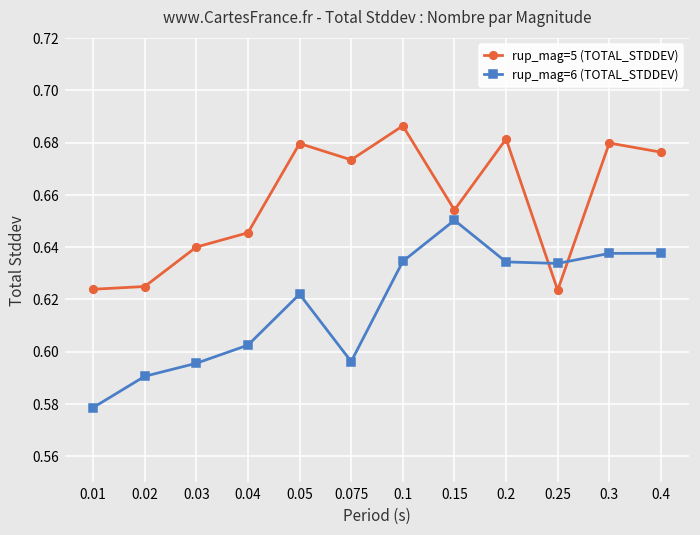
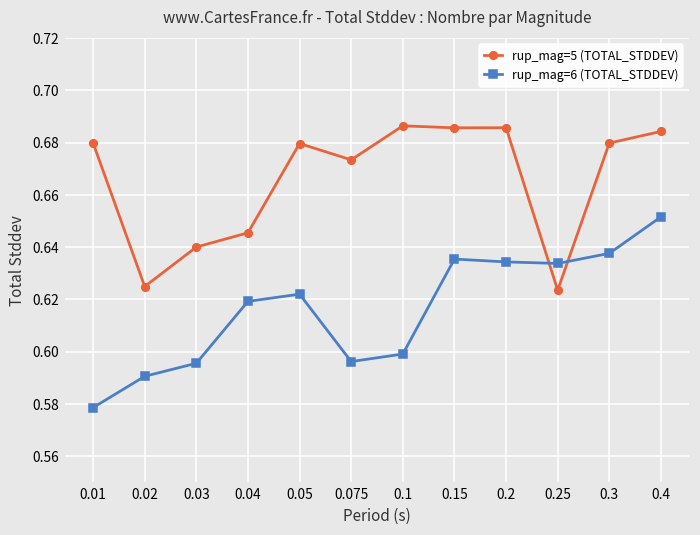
  {
    "rup_mag=5 (TOTAL_STDDEV)": {
-     "0.01": 0.624,
+     "0.01": 0.680,
      "0.02": 0.625,
      "0.03": 0.640,
      "0.04": 0.645,
      "0.05": 0.680,
      "0.075": 0.673,
      "0.1": 0.686,
-     "0.15": 0.654,
-     "0.2": 0.681,
+     "0.15": 0.686,
+     "0.2": 0.686,
      "0.25": 0.623,
      "0.3": 0.680,
-     "0.4": 0.676
+     "0.4": 0.684
    },
    "rup_mag=6 (TOTAL_STDDEV)": {
      "0.01": 0.579,
      "0.02": 0.591,
      "0.03": 0.596,
-     "0.04": 0.602,
+     "0.04": 0.619,
      "0.05": 0.622,
      "0.075": 0.596,
-     "0.1": 0.635,
-     "0.15": 0.650,
+     "0.1": 0.599,
+     "0.15": 0.635,
      "0.2": 0.634,
      "0.25": 0.634,
      "0.3": 0.638,
-     "0.4": 0.638
+     "0.4": 0.652
    }
  }
